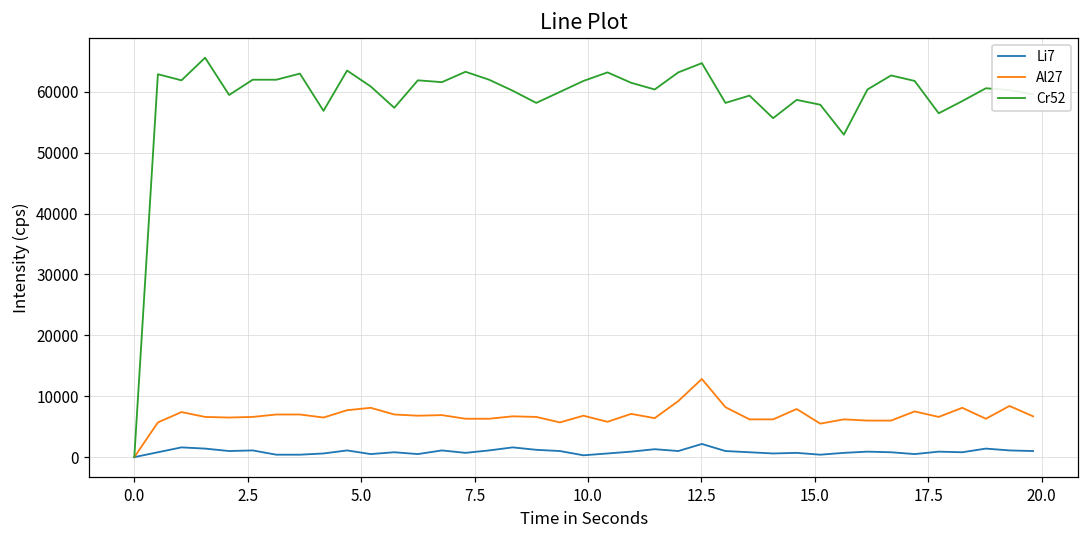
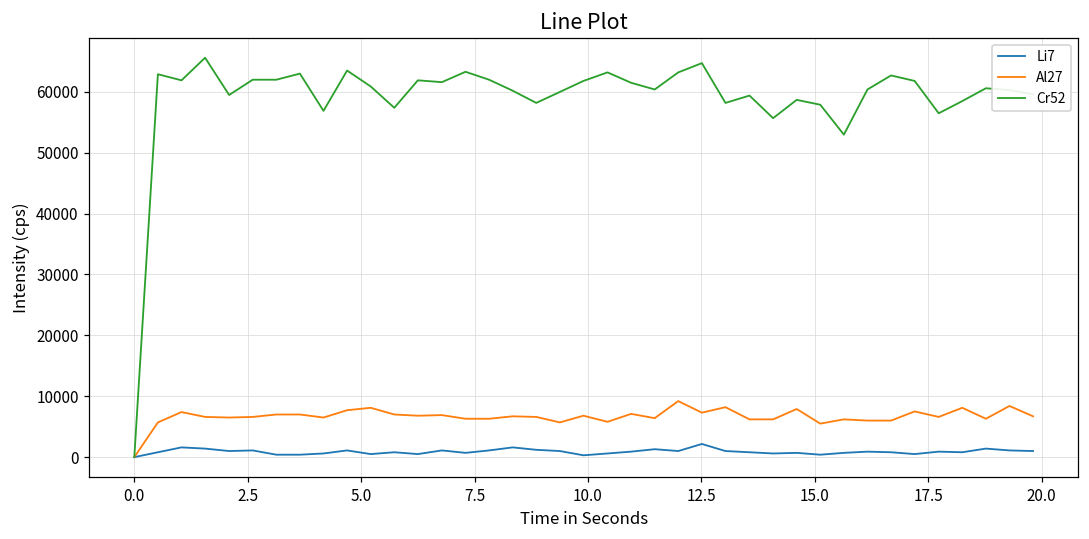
  {
    "Li7": {
      "12.5": 2000
    },
    "Al27": {
-     "12.5": 13000
+     "12.5": 7000
    },
    "Cr52": {
      "12.5": 65000
    }
  }
